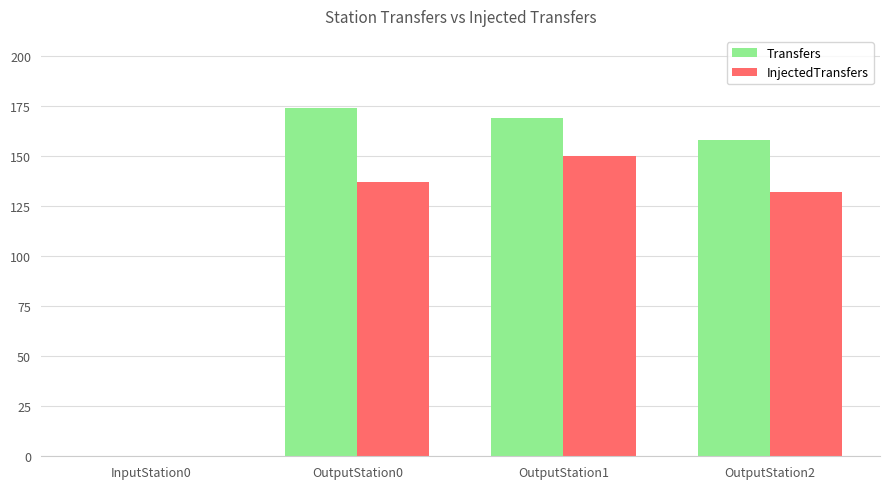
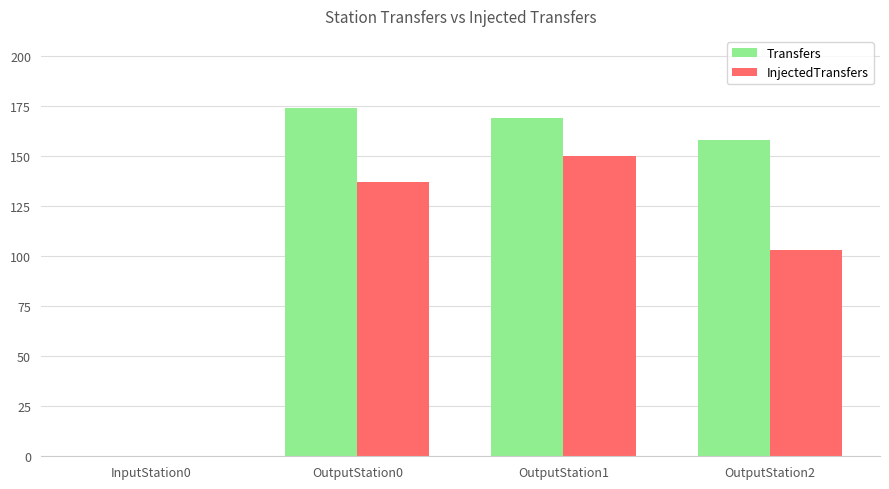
  {
    "Transfers": {
      "InputStation0": 0,
      "OutputStation0": 174,
      "OutputStation1": 169,
      "OutputStation2": 158
    },
    "InjectedTransfers": {
      "InputStation0": 0,
      "OutputStation0": 137,
      "OutputStation1": 150,
-     "OutputStation2": 132
+     "OutputStation2": 103
    }
  }
